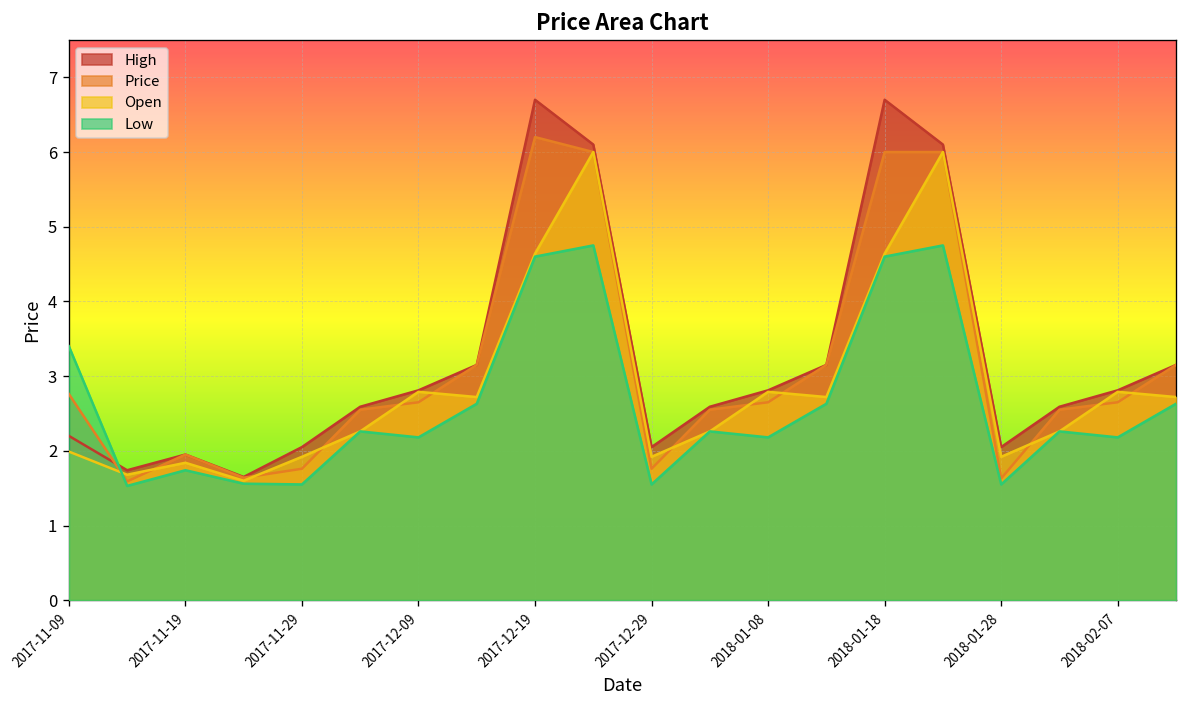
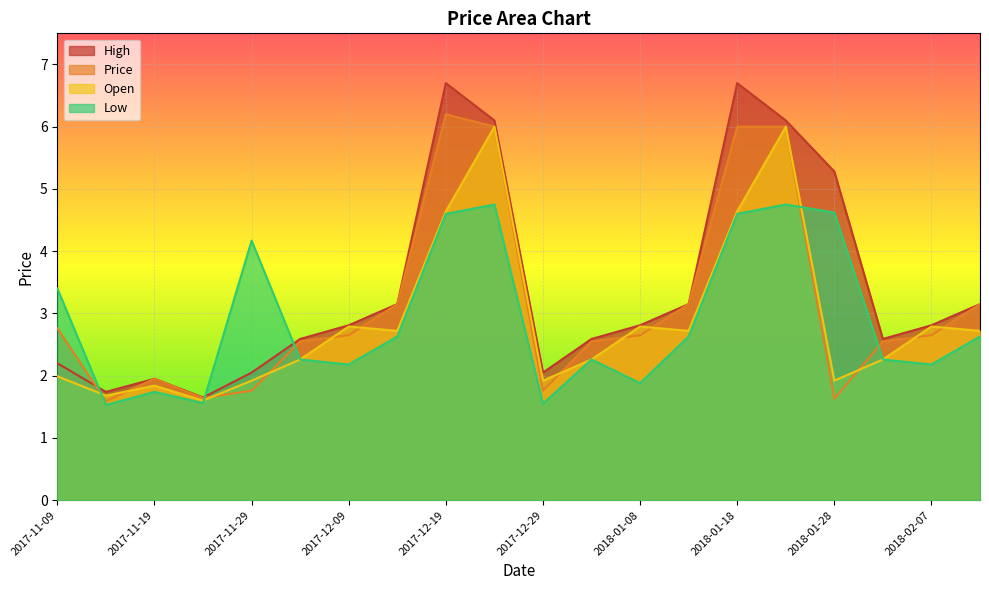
  {
    "High": {
      "2017-11-09": 2.2,
      "2017-11-29": 2.1,
      "2017-12-19": 6.7,
      "2017-12-29": 2.1,
      "2018-01-18": 6.7,
-     "2018-01-28": 2.1
+     "2018-01-28": 5.3
    },
    "Price": {
      "2017-11-09": 2.8,
      "2017-11-29": 1.8,
      "2017-12-09": 2.7,
      "2017-12-19": 6.2,
      "2017-12-29": 1.8,
      "2018-01-08": 2.7,
      "2018-01-18": 6.0,
      "2018-01-28": 1.6,
      "2018-02-07": 2.7
    },
    "Open": {
      "2017-11-09": 2.0,
      "2017-11-19": 1.8,
      "2017-11-29": 1.9,
      "2017-12-29": 1.9,
      "2018-01-28": 1.9
    },
    "Low": {
      "2017-11-09": 3.4,
      "2017-11-19": 1.7,
-     "2017-11-29": 1.6,
+     "2017-11-29": 4.2,
      "2017-12-09": 2.2,
      "2017-12-29": 1.6,
-     "2018-01-08": 2.2,
-     "2018-01-28": 1.6,
+     "2018-01-08": 1.9,
+     "2018-01-28": 4.6,
      "2018-02-07": 2.2
    }
  }
